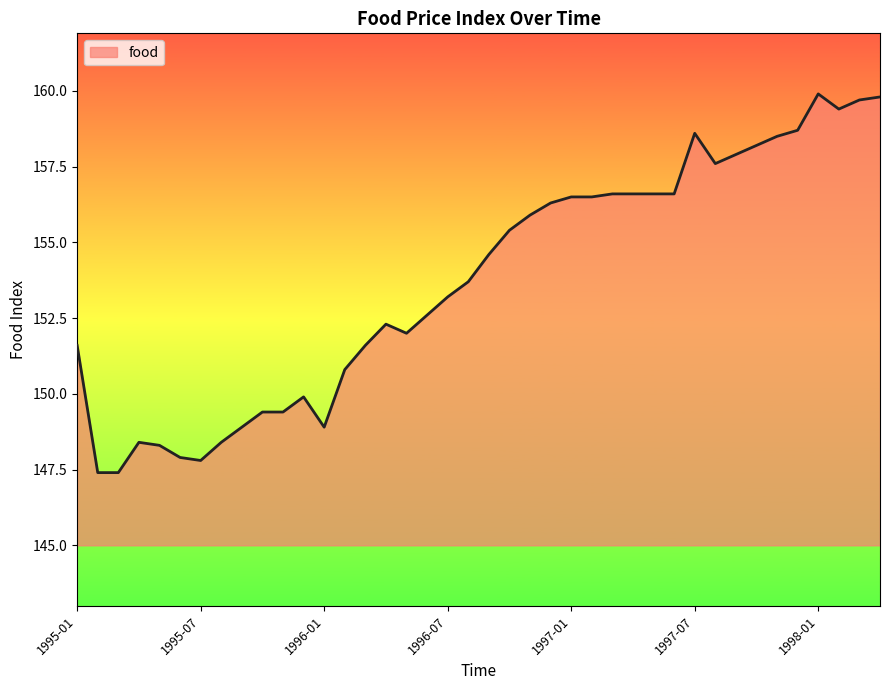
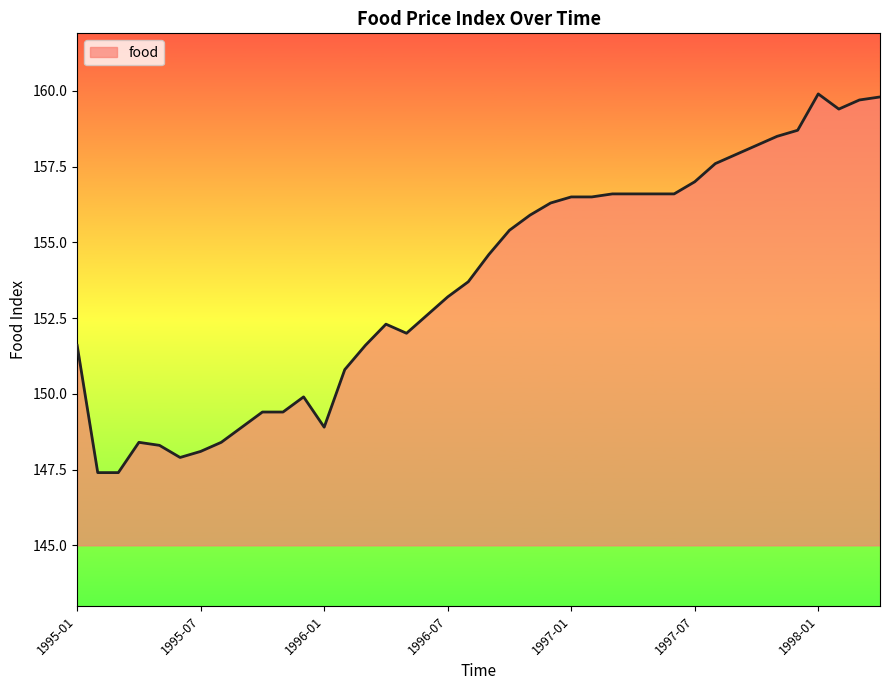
  {
    "1995-01": 151.6,
-   "1995-07": 147.8,
+   "1995-07": 148.1,
    "1996-01": 148.9,
    "1996-07": 153.2,
    "1997-01": 156.5,
-   "1997-07": 158.6,
+   "1997-07": 157.0,
    "1998-01": 159.9
  }
